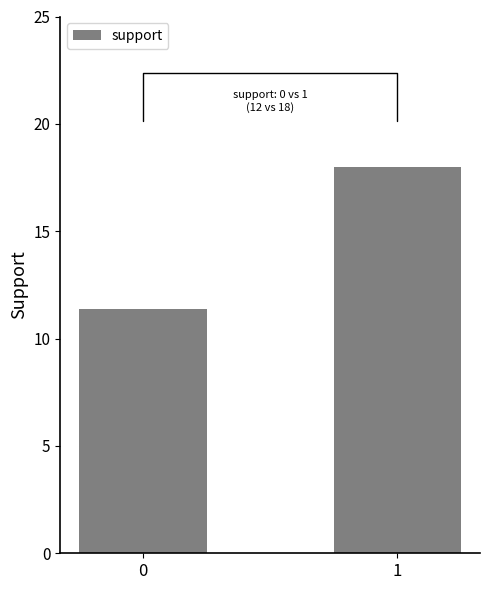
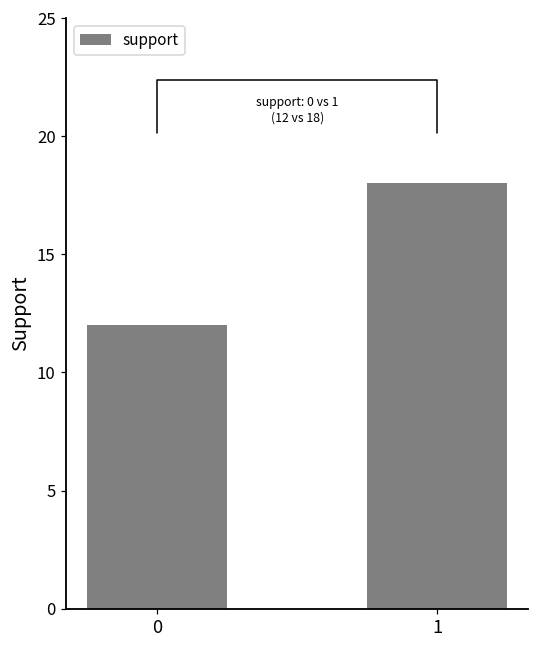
  {
-   "0": 11.4,
+   "0": 12.0,
    "1": 18.0
  }
